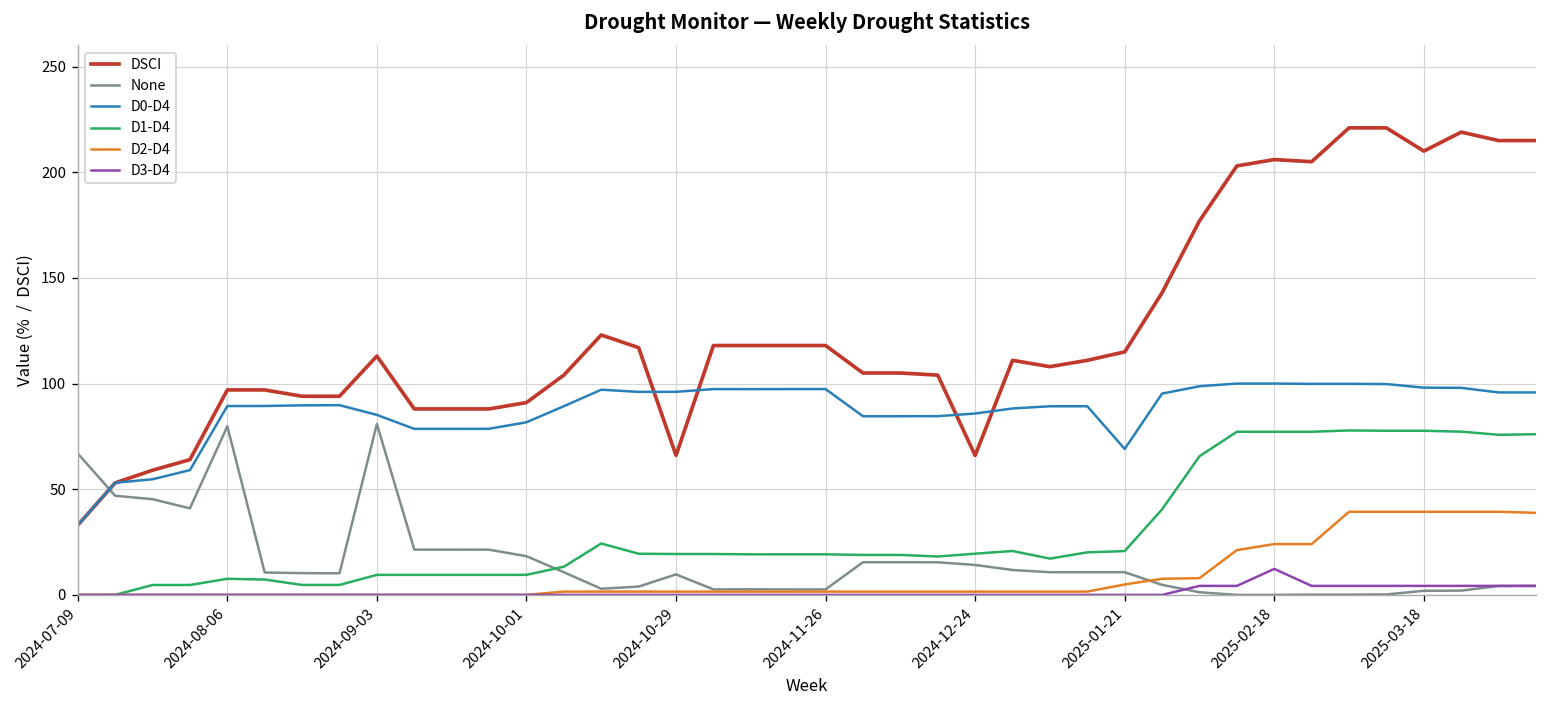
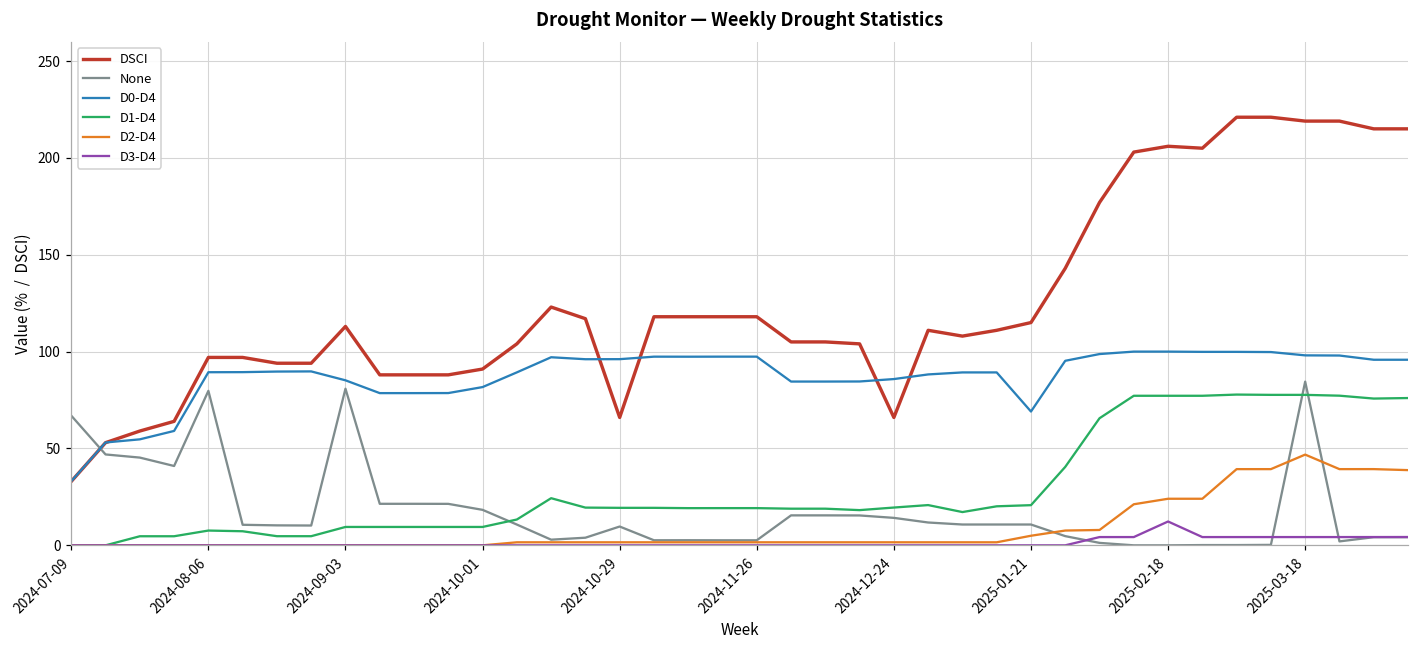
  {
    "DSCI": {
      "2024-08-06": 97,
      "2024-09-03": 113,
      "2024-10-01": 91,
      "2024-10-29": 66,
      "2024-11-26": 118,
      "2024-12-24": 66,
      "2025-01-21": 115,
      "2025-02-18": 206,
-     "2025-03-18": 210
+     "2025-03-18": 219
    },
    "None": {
      "2024-07-09": 67,
      "2024-08-06": 80,
      "2024-09-03": 81,
      "2024-10-01": 18,
      "2024-10-29": 10,
      "2024-12-24": 14,
      "2025-01-21": 11,
      "2025-02-18": 0,
-     "2025-03-18": 2
+     "2025-03-18": 85
    },
    "D0-D4": {
      "2024-08-06": 89,
      "2024-09-03": 85,
      "2024-10-01": 82,
      "2024-10-29": 96,
      "2024-11-26": 97,
      "2024-12-24": 86,
      "2025-01-21": 69,
      "2025-02-18": 100,
      "2025-03-18": 98
    },
    "D1-D4": {
      "2024-08-06": 8,
      "2024-09-03": 9,
      "2024-10-01": 9,
      "2024-10-29": 19,
      "2024-11-26": 19,
      "2024-12-24": 20,
      "2025-01-21": 21,
      "2025-02-18": 77,
      "2025-03-18": 78
    },
    "D2-D4": {
      "2024-10-29": 2,
      "2024-12-24": 2,
      "2025-01-21": 5,
      "2025-02-18": 24,
-     "2025-03-18": 39
+     "2025-03-18": 47
    },
    "D3-D4": {
      "2024-10-29": 0,
      "2024-11-26": 0,
      "2024-12-24": 0,
      "2025-01-21": 0,
      "2025-02-18": 12,
      "2025-03-18": 4
    }
  }
